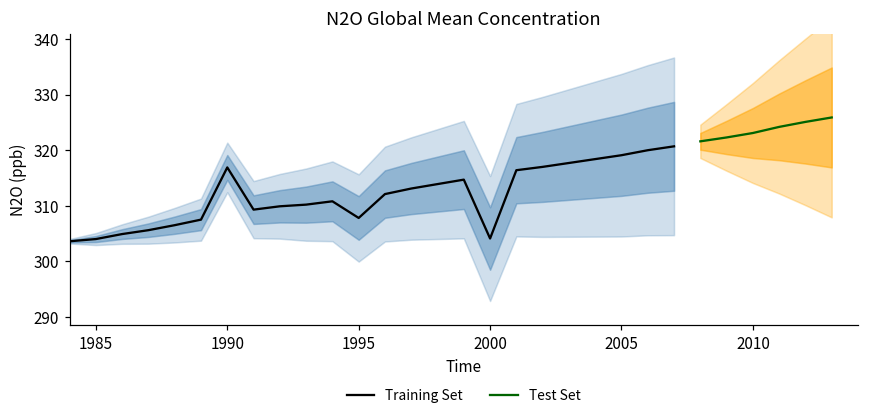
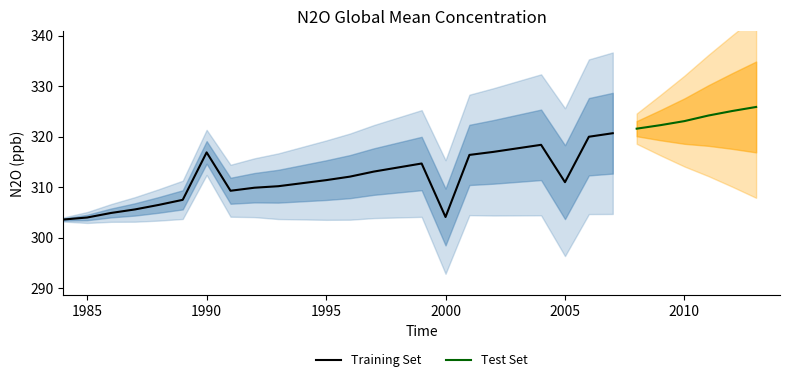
  {
    "Training Set": {
      "1985": 304,
      "1990": 317,
-     "1995": 308,
+     "1995": 311,
      "2000": 304,
-     "2005": 319
+     "2005": 311
    },
    "Test Set": {
      "2010": 323
    }
  }
